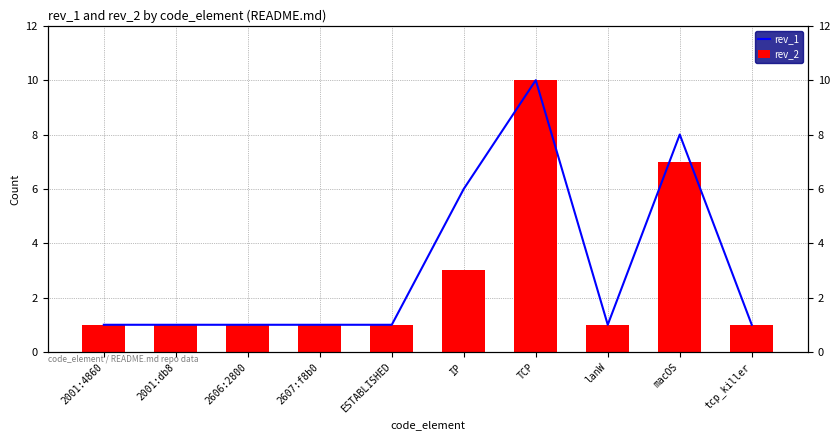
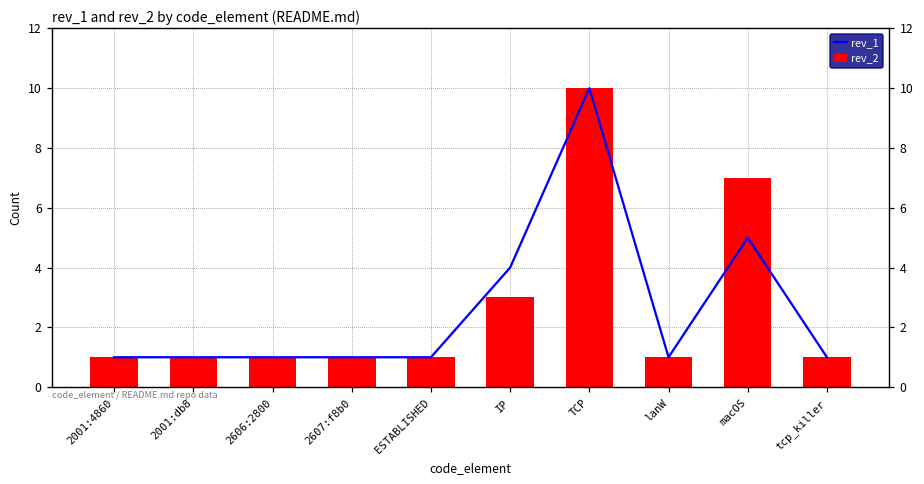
  {
    "rev_1": {
      "2001:4860": 1,
      "2001:db8": 1,
      "2606:2800": 1,
      "2607:f8b0": 1,
      "ESTABLISHED": 1,
-     "IP": 6,
+     "IP": 4,
      "TCP": 10,
      "lanW": 1,
-     "macOS": 8,
+     "macOS": 5,
      "tcp_killer": 1
    },
    "rev_2": {
      "2001:4860": 1,
      "2001:db8": 1,
      "2606:2800": 1,
      "2607:f8b0": 1,
      "ESTABLISHED": 1,
      "IP": 3,
      "TCP": 10,
      "lanW": 1,
      "macOS": 7,
      "tcp_killer": 1
    }
  }
